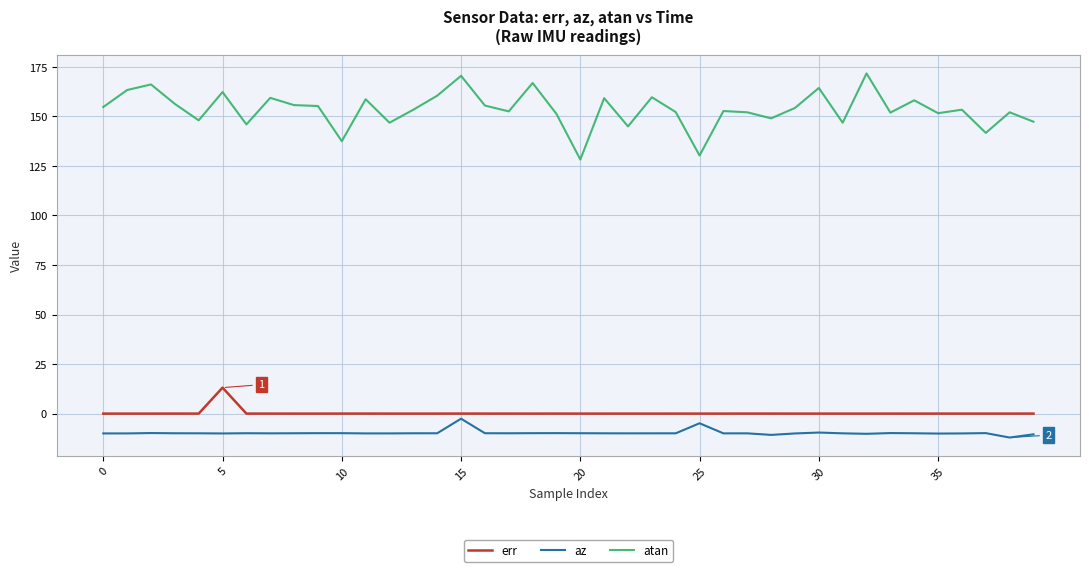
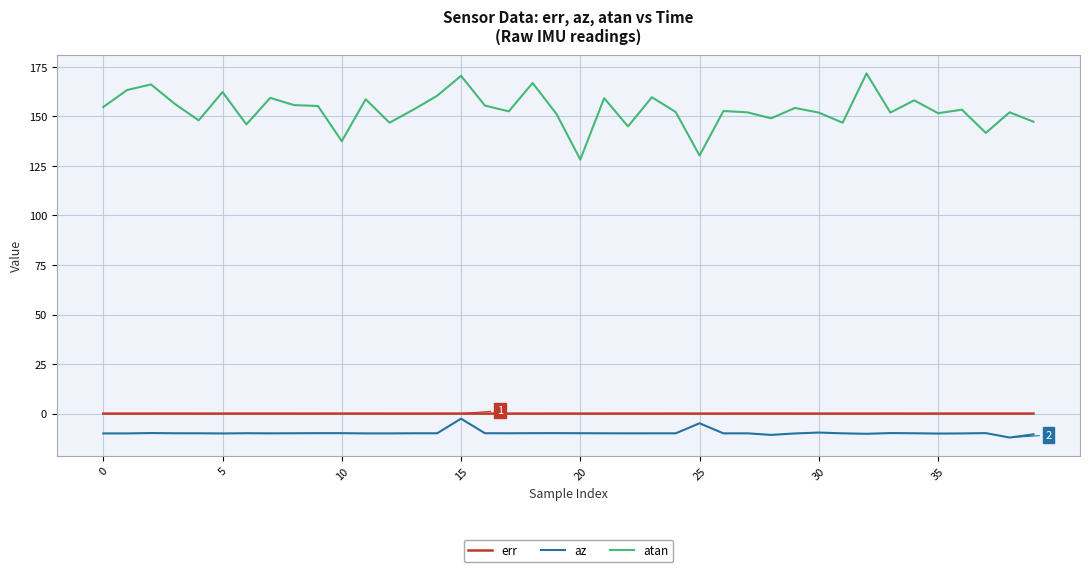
  {
    "err": {
      "0": 0,
-     "5": 13,
+     "5": 0,
      "10": 0,
      "15": 0,
      "20": 0,
      "25": 0,
      "30": 0,
      "35": 0
    },
    "az": {
      "0": -10,
      "5": -10,
      "10": -10,
      "15": -3,
      "20": -10,
      "25": -5,
      "30": -10,
      "35": -10
    },
    "atan": {
      "0": 155,
      "5": 162,
      "10": 137,
      "15": 170,
      "20": 128,
      "25": 130,
-     "30": 164,
+     "30": 152,
      "35": 152
    }
  }
